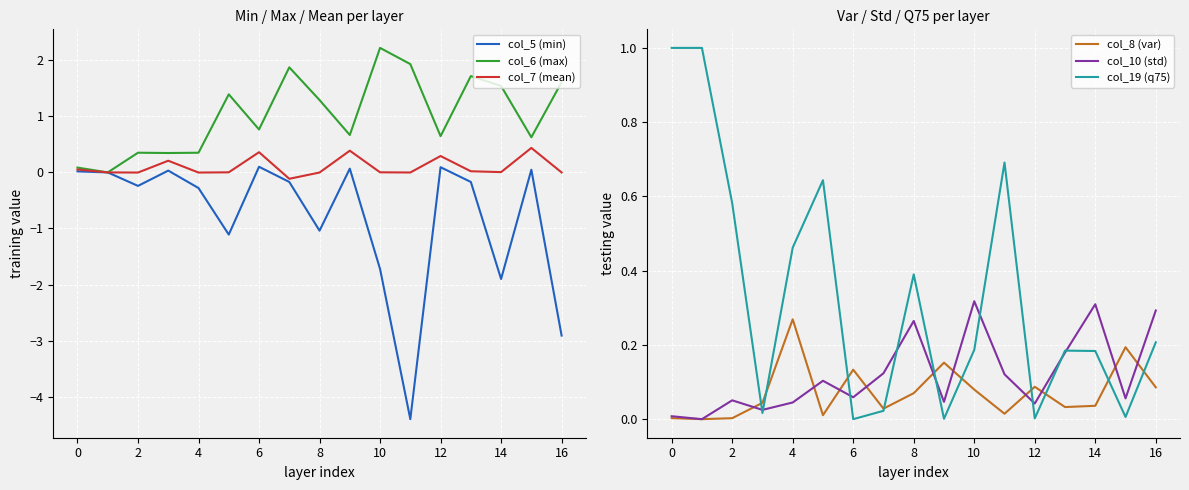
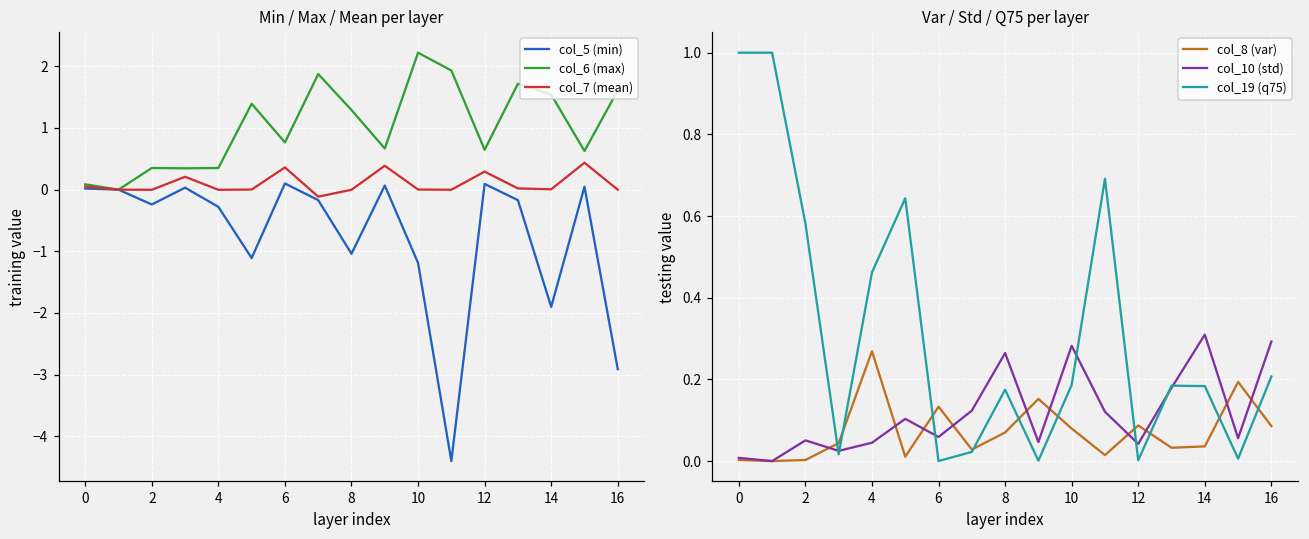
  {
    "Min / Max / Mean per layer": {
      "col_5 (min)": {
        "2": -0.2,
        "4": -0.3,
        "6": 0.1,
        "8": -1.0,
-       "10": -1.7,
+       "10": -1.2,
        "12": 0.1,
        "14": -1.9,
        "16": -2.9
      },
      "col_6 (max)": {
        "2": 0.4,
        "4": 0.4,
        "6": 0.8,
        "8": 1.3,
        "10": 2.2,
        "12": 0.6
      },
      "col_7 (mean)": {
        "2": 0.0,
        "4": 0.0,
        "6": 0.4,
        "8": 0.0,
        "10": 0.0,
        "12": 0.3,
        "14": 0.0,
        "16": 0.0
      }
    },
    "Var / Std / Q75 per layer": {
      "col_8 (var)": {
        "2": 0.00,
        "4": 0.27,
        "6": 0.13,
        "8": 0.07,
        "10": 0.08,
        "12": 0.09,
        "14": 0.04,
        "16": 0.09
      },
      "col_10 (std)": {
        "2": 0.05,
        "4": 0.04,
        "6": 0.06,
        "8": 0.26,
-       "10": 0.32,
+       "10": 0.28,
        "12": 0.04,
        "14": 0.31,
        "16": 0.29
      },
      "col_19 (q75)": {
        "0": 1.00,
        "2": 0.58,
        "4": 0.46,
        "6": 0.00,
-       "8": 0.39,
+       "8": 0.17,
        "10": 0.19,
        "12": 0.00,
        "14": 0.18,
        "16": 0.21
      }
    }
  }
